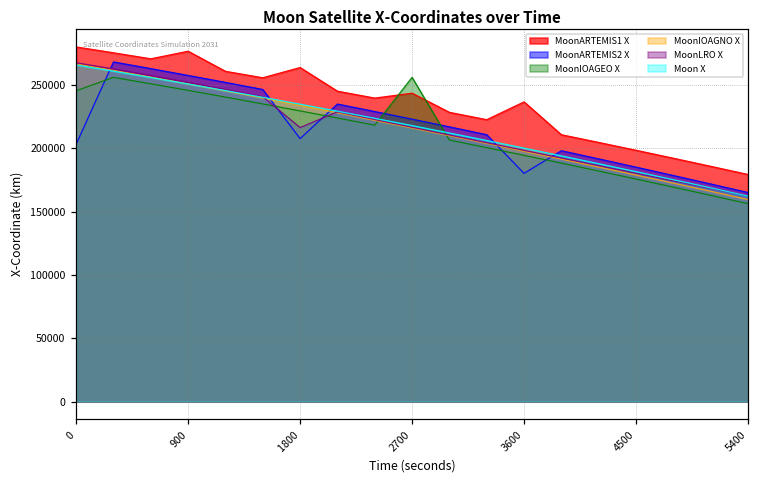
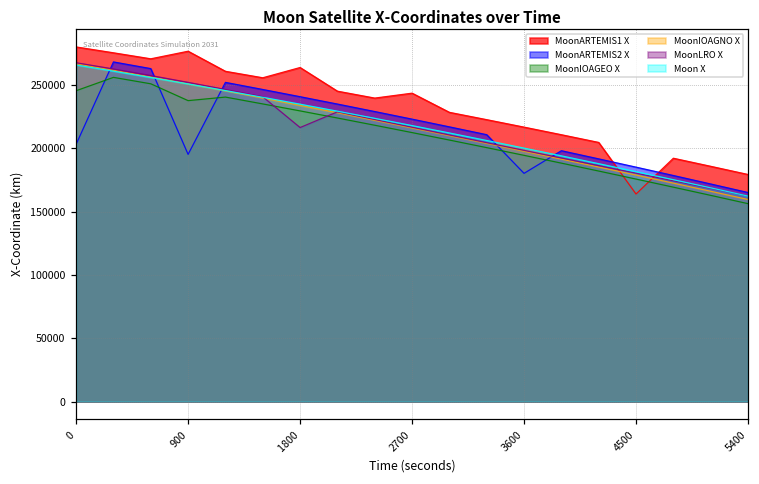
  {
    "MoonARTEMIS1 X": {
      "0": 280000,
      "1800": 264000,
      "2700": 244000,
-     "3600": 237000,
-     "4500": 198000,
+     "3600": 217000,
+     "4500": 164000,
      "5400": 179000
    },
    "MoonARTEMIS2 X": {
      "0": 203000,
-     "900": 258000,
-     "1800": 208000,
+     "900": 195000,
+     "1800": 241000,
      "2700": 223000,
      "3600": 180000,
      "4500": 185000,
      "5400": 165000
    },
    "MoonIOAGEO X": {
      "0": 245000,
-     "900": 246000,
+     "900": 238000,
      "1800": 230000,
-     "2700": 256000,
+     "2700": 212000,
      "3600": 194000,
      "4500": 176000,
      "5400": 156000
    },
    "MoonIOAGNO X": {
      "5400": 160000
    },
    "MoonLRO X": {
      "1800": 216000
    }
  }
